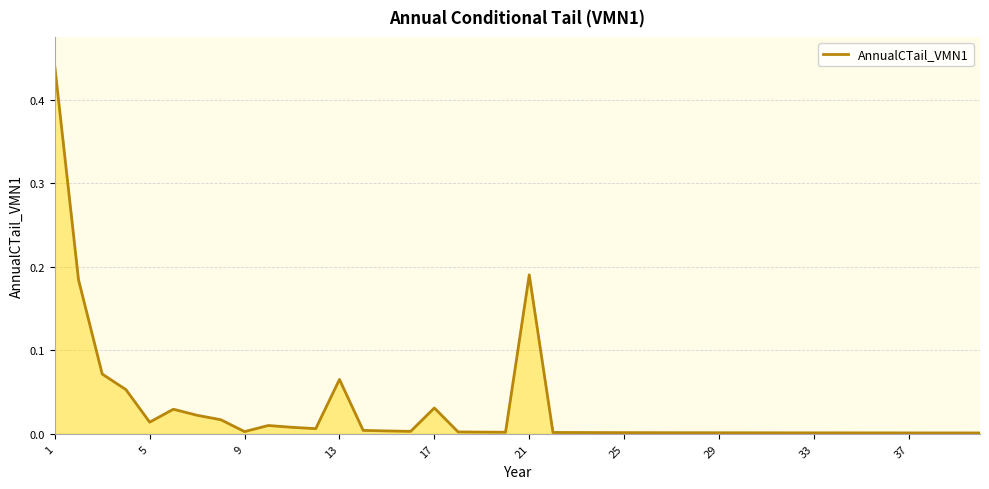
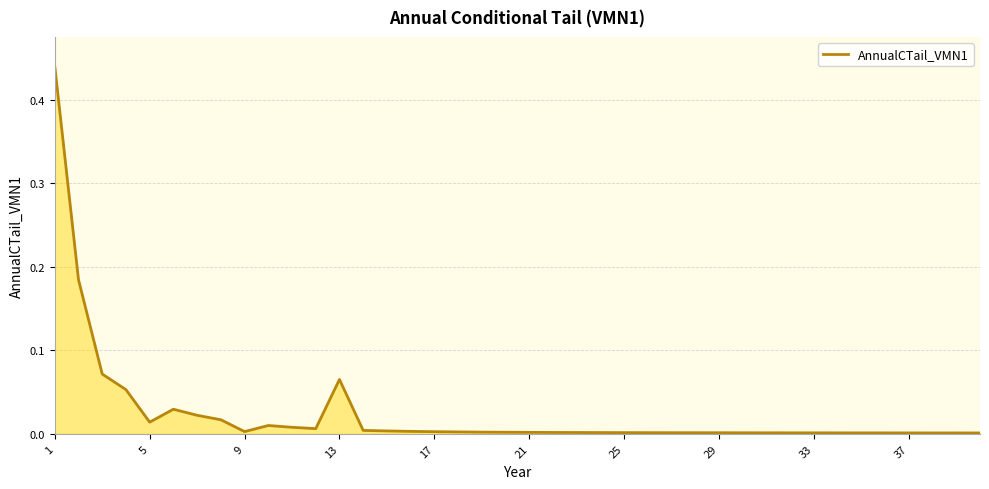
  {
    "1": 0.44,
    "5": 0.01,
    "9": 0.00,
    "13": 0.07,
-   "17": 0.03,
-   "21": 0.19,
+   "17": 0.00,
+   "21": 0.00,
    "25": 0.00,
    "29": 0.00,
    "33": 0.00,
    "37": 0.00
  }
